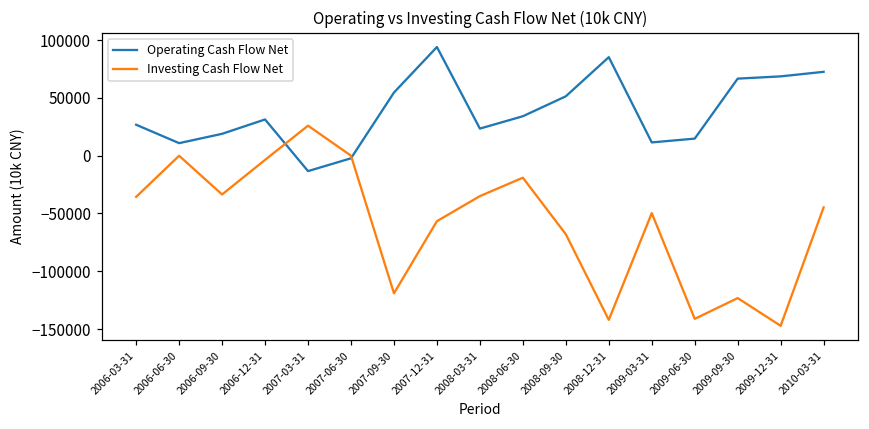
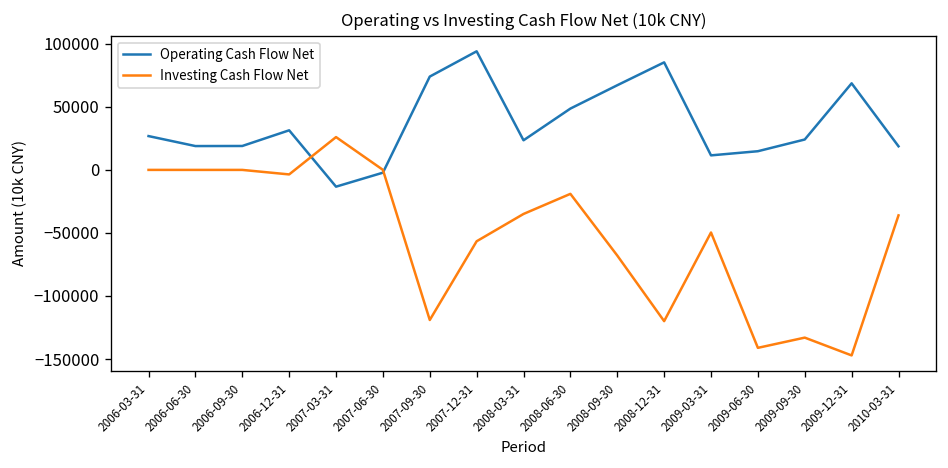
  {
    "Operating Cash Flow Net": {
      "2006-03-31": 27000,
-     "2006-06-30": 11000,
+     "2006-06-30": 19000,
      "2006-09-30": 19000,
      "2006-12-31": 31000,
      "2007-03-31": -13000,
-     "2007-09-30": 55000,
+     "2007-09-30": 74000,
      "2007-12-31": 94000,
      "2008-03-31": 23000,
-     "2008-06-30": 34000,
-     "2008-09-30": 51000,
+     "2008-06-30": 49000,
+     "2008-09-30": 67000,
      "2008-12-31": 85000,
      "2009-03-31": 11000,
      "2009-06-30": 15000,
-     "2009-09-30": 67000,
+     "2009-09-30": 24000,
      "2009-12-31": 69000,
-     "2010-03-31": 73000
+     "2010-03-31": 19000
    },
    "Investing Cash Flow Net": {
-     "2006-03-31": -36000,
+     "2006-03-31": 0,
      "2006-06-30": 0,
-     "2006-09-30": -34000,
+     "2006-09-30": 0,
      "2006-12-31": -4000,
      "2007-03-31": 26000,
      "2007-09-30": -119000,
      "2007-12-31": -57000,
      "2008-03-31": -35000,
      "2008-06-30": -19000,
      "2008-09-30": -68000,
-     "2008-12-31": -142000,
+     "2008-12-31": -120000,
      "2009-03-31": -50000,
      "2009-06-30": -141000,
-     "2009-09-30": -123000,
+     "2009-09-30": -133000,
      "2009-12-31": -147000,
-     "2010-03-31": -45000
+     "2010-03-31": -36000
    }
  }
